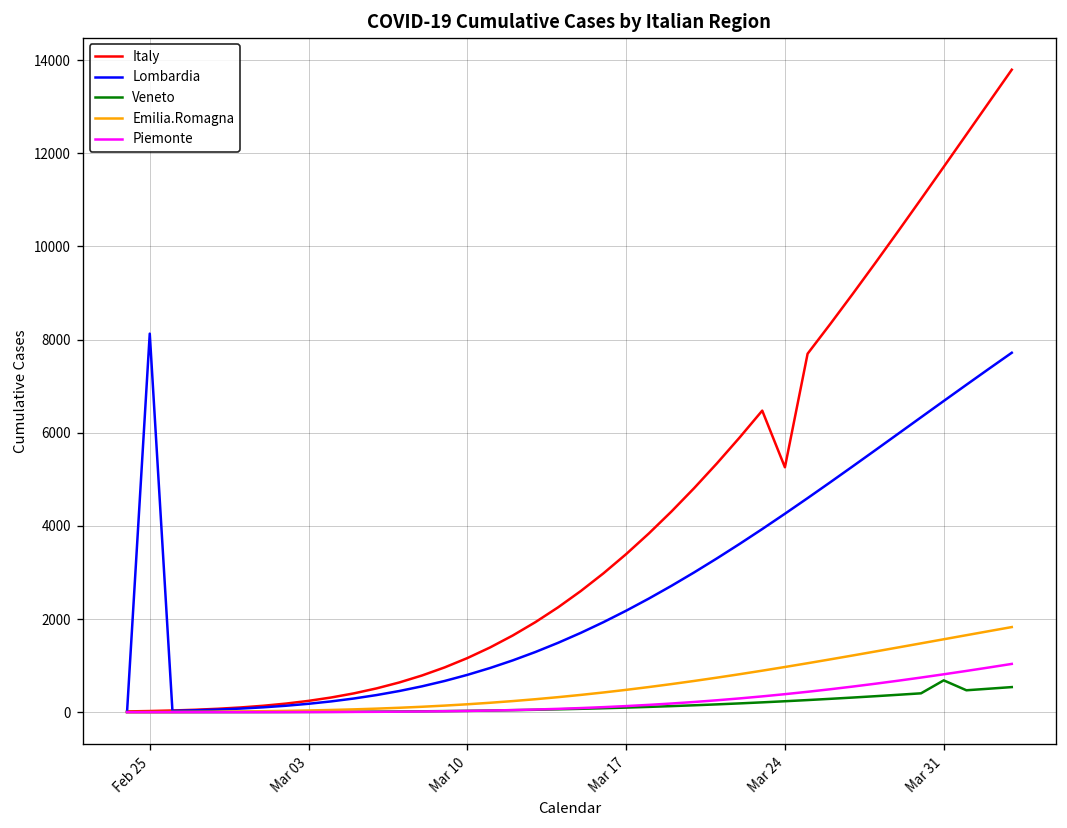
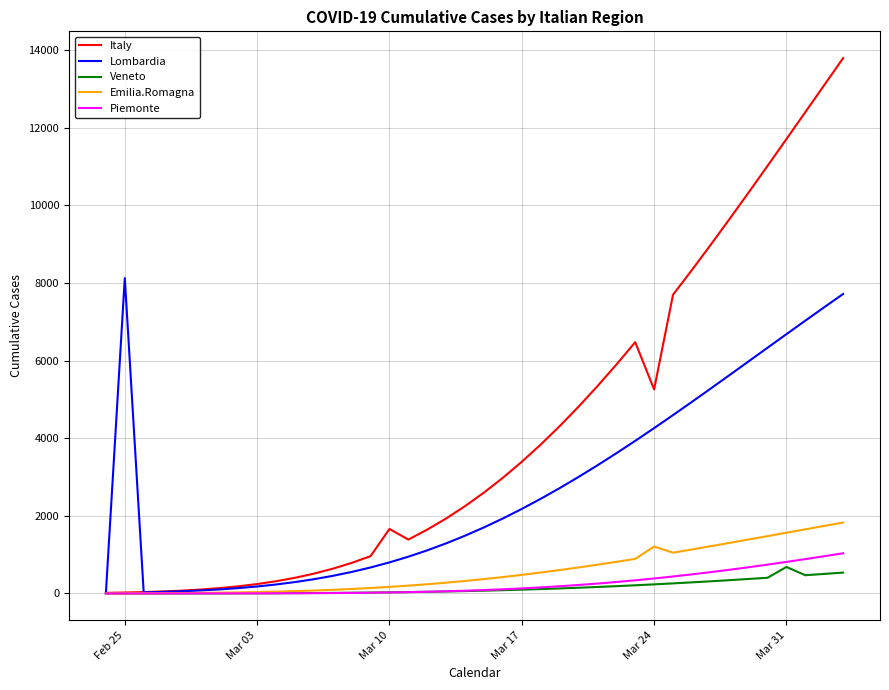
  {
    "Italy": {
-     "Mar 10": 1200,
+     "Mar 10": 1700,
      "Mar 17": 3400,
      "Mar 24": 5300,
      "Mar 31": 11700
    },
    "Lombardia": {
      "Feb 25": 8100,
      "Mar 10": 800,
      "Mar 17": 2200,
      "Mar 24": 4300,
      "Mar 31": 6700
    },
    "Veneto": {
      "Mar 24": 200,
      "Mar 31": 700
    },
    "Emilia.Romagna": {
      "Mar 10": 200,
      "Mar 17": 500,
-     "Mar 24": 1000,
+     "Mar 24": 1200,
      "Mar 31": 1600
    },
    "Piemonte": {
      "Mar 24": 400,
      "Mar 31": 800
    }
  }
